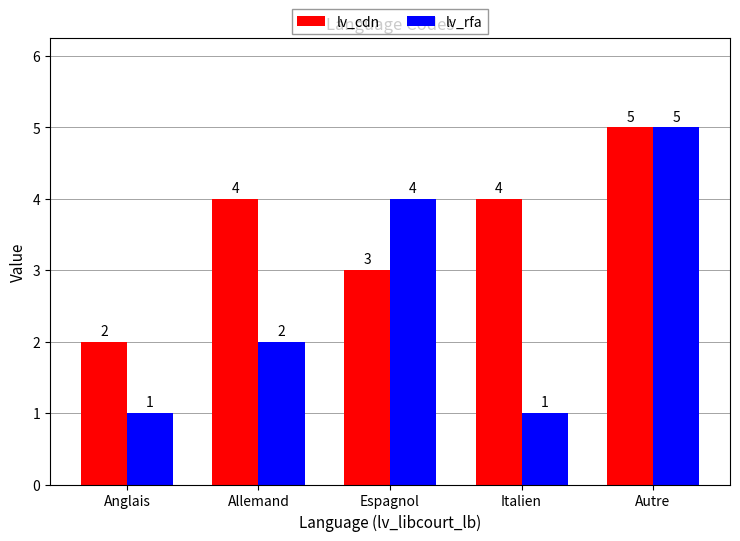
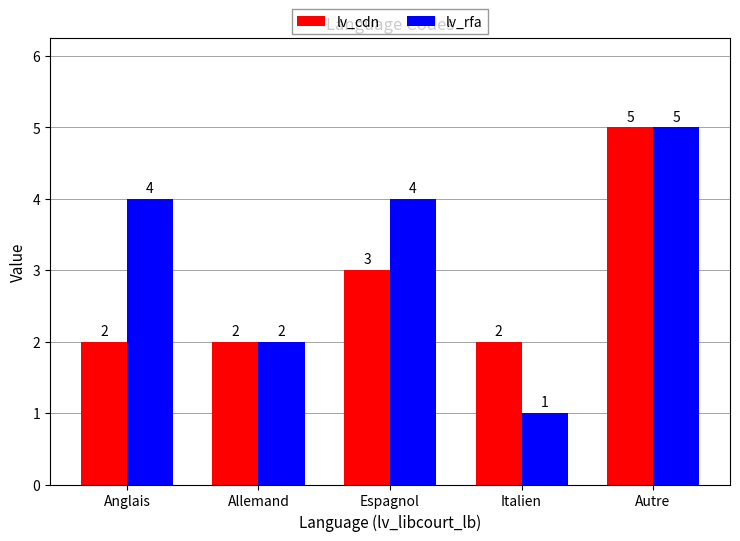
  {
    "lv_cdn": {
      "Anglais": 2,
-     "Allemand": 4,
+     "Allemand": 2,
      "Espagnol": 3,
-     "Italien": 4,
+     "Italien": 2,
      "Autre": 5
    },
    "lv_rfa": {
-     "Anglais": 1,
+     "Anglais": 4,
      "Allemand": 2,
      "Espagnol": 4,
      "Italien": 1,
      "Autre": 5
    }
  }
